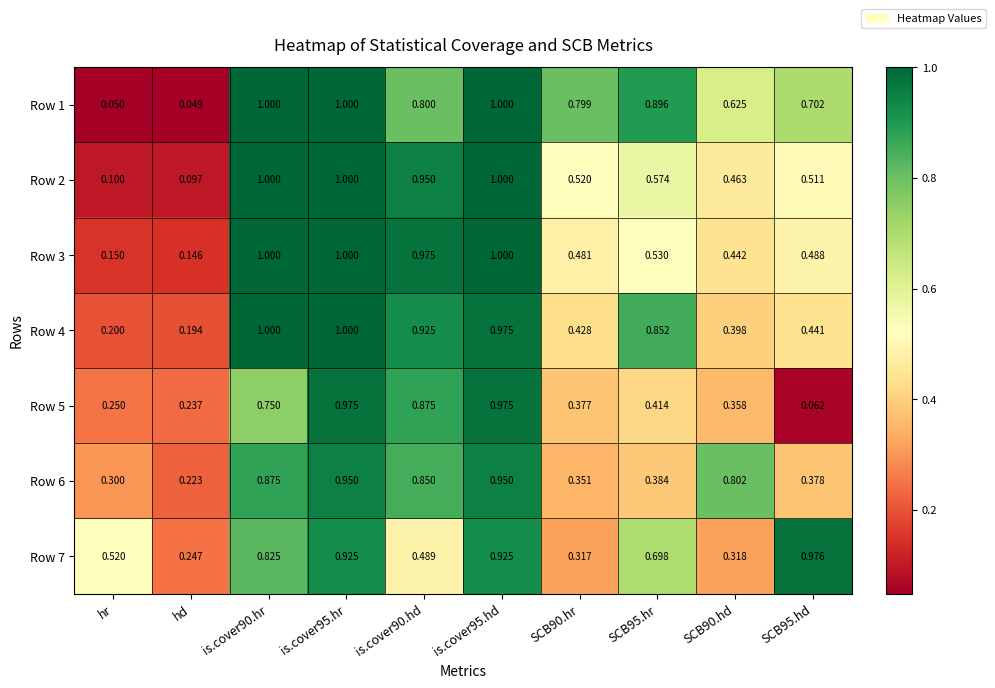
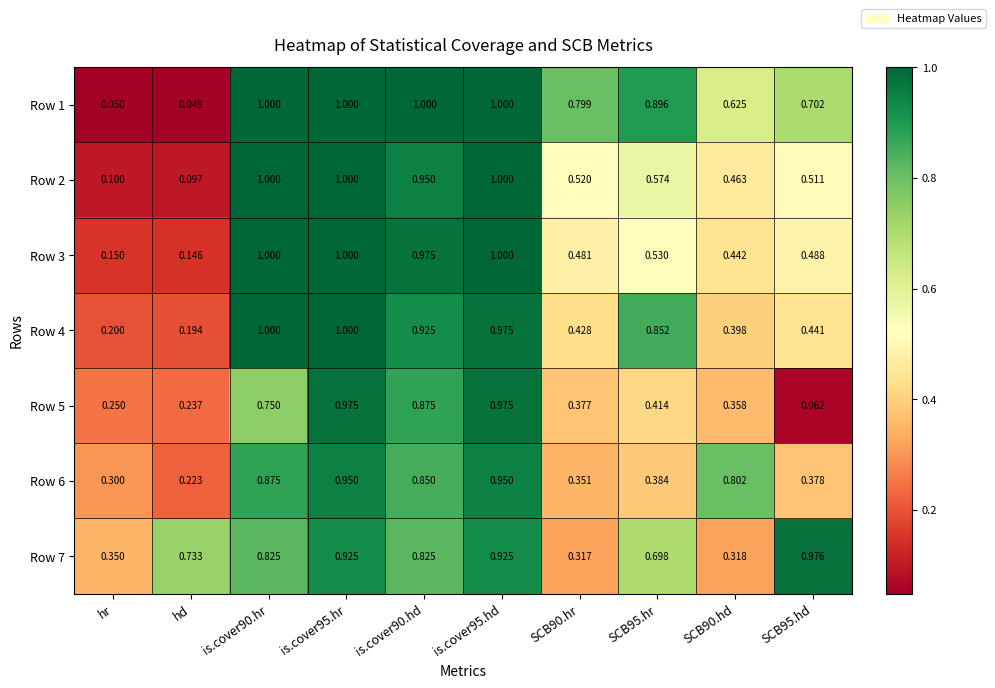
  {
    "Row 1": {
      "hr": 0.050,
      "hd": 0.049,
      "is.cover90.hr": 1.000,
      "is.cover95.hr": 1.000,
-     "is.cover90.hd": 0.800,
+     "is.cover90.hd": 1.000,
      "is.cover95.hd": 1.000,
      "SCB90.hr": 0.799,
      "SCB95.hr": 0.896,
      "SCB90.hd": 0.625,
      "SCB95.hd": 0.702
    },
    "Row 2": {
      "hr": 0.100,
      "hd": 0.097,
      "is.cover90.hr": 1.000,
      "is.cover95.hr": 1.000,
      "is.cover90.hd": 0.950,
      "is.cover95.hd": 1.000,
      "SCB90.hr": 0.520,
      "SCB95.hr": 0.574,
      "SCB90.hd": 0.463,
      "SCB95.hd": 0.511
    },
    "Row 3": {
      "hr": 0.150,
      "hd": 0.146,
      "is.cover90.hr": 1.000,
      "is.cover95.hr": 1.000,
      "is.cover90.hd": 0.975,
      "is.cover95.hd": 1.000,
      "SCB90.hr": 0.481,
      "SCB95.hr": 0.530,
      "SCB90.hd": 0.442,
      "SCB95.hd": 0.488
    },
    "Row 4": {
      "hr": 0.200,
      "hd": 0.194,
      "is.cover90.hr": 1.000,
      "is.cover95.hr": 1.000,
      "is.cover90.hd": 0.925,
      "is.cover95.hd": 0.975,
      "SCB90.hr": 0.428,
      "SCB95.hr": 0.852,
      "SCB90.hd": 0.398,
      "SCB95.hd": 0.441
    },
    "Row 5": {
      "hr": 0.250,
      "hd": 0.237,
      "is.cover90.hr": 0.750,
      "is.cover95.hr": 0.975,
      "is.cover90.hd": 0.875,
      "is.cover95.hd": 0.975,
      "SCB90.hr": 0.377,
      "SCB95.hr": 0.414,
      "SCB90.hd": 0.358,
      "SCB95.hd": 0.062
    },
    "Row 6": {
      "hr": 0.300,
      "hd": 0.223,
      "is.cover90.hr": 0.875,
      "is.cover95.hr": 0.950,
      "is.cover90.hd": 0.850,
      "is.cover95.hd": 0.950,
      "SCB90.hr": 0.351,
      "SCB95.hr": 0.384,
      "SCB90.hd": 0.802,
      "SCB95.hd": 0.378
    },
    "Row 7": {
-     "hr": 0.520,
-     "hd": 0.247,
+     "hr": 0.350,
+     "hd": 0.733,
      "is.cover90.hr": 0.825,
      "is.cover95.hr": 0.925,
-     "is.cover90.hd": 0.489,
+     "is.cover90.hd": 0.825,
      "is.cover95.hd": 0.925,
      "SCB90.hr": 0.317,
      "SCB95.hr": 0.698,
      "SCB90.hd": 0.318,
      "SCB95.hd": 0.976
    }
  }
